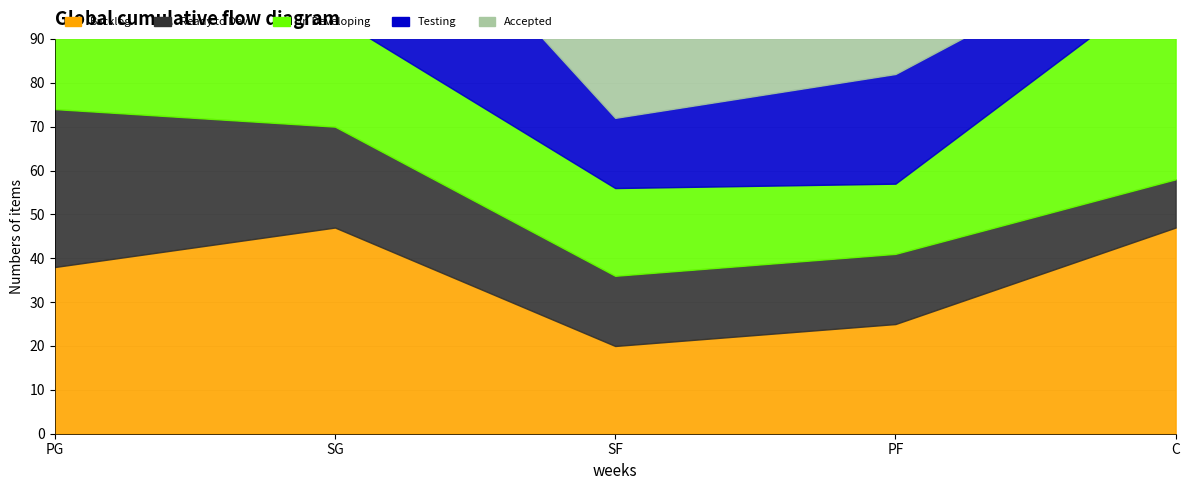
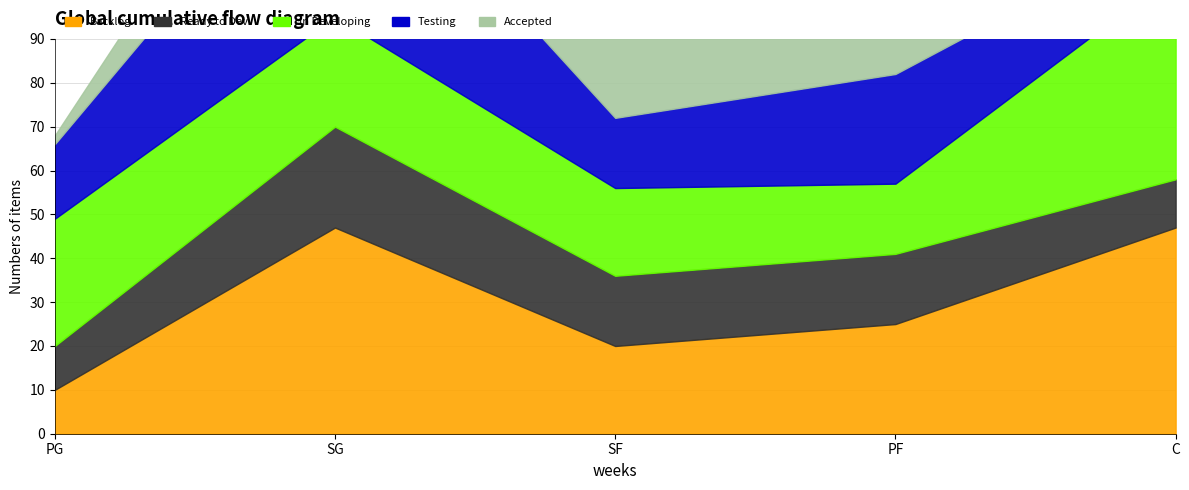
  {
    "Backlog": {
-     "PG": 38,
+     "PG": 10,
      "SG": 47,
      "SF": 20,
      "PF": 25,
      "C": 47
    },
    "Ready to Dev.": {
-     "PG": 36,
+     "PG": 10,
      "SG": 23,
      "SF": 16,
      "PF": 16,
      "C": 11
    },
    "In Developing": {
      "SF": 20,
      "PF": 16
    },
    "Testing": {
      "SF": 16,
      "PF": 25
    }
  }
